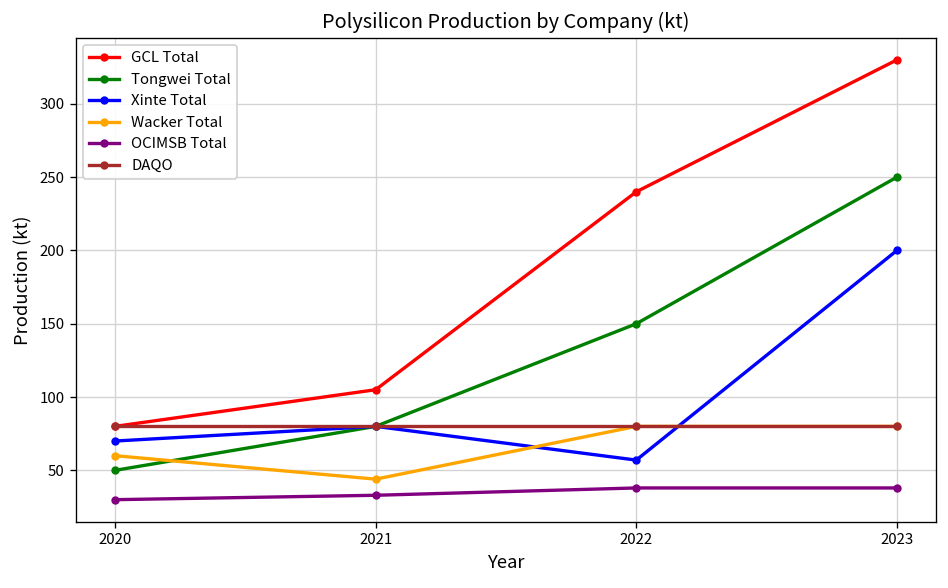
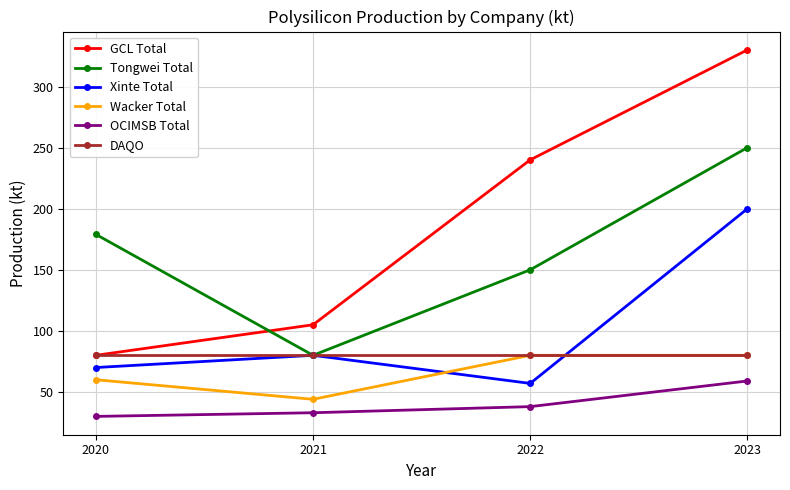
  {
    "GCL Total": {
      "2021": 105,
      "2022": 240,
      "2023": 330
    },
    "Tongwei Total": {
-     "2020": 50,
+     "2020": 179,
      "2022": 150,
      "2023": 250
    },
    "Xinte Total": {
      "2020": 70,
      "2022": 57,
      "2023": 200
    },
    "Wacker Total": {
      "2020": 60,
      "2021": 44
    },
    "OCIMSB Total": {
      "2020": 30,
      "2021": 33,
      "2022": 38,
-     "2023": 38
+     "2023": 59
    }
  }
